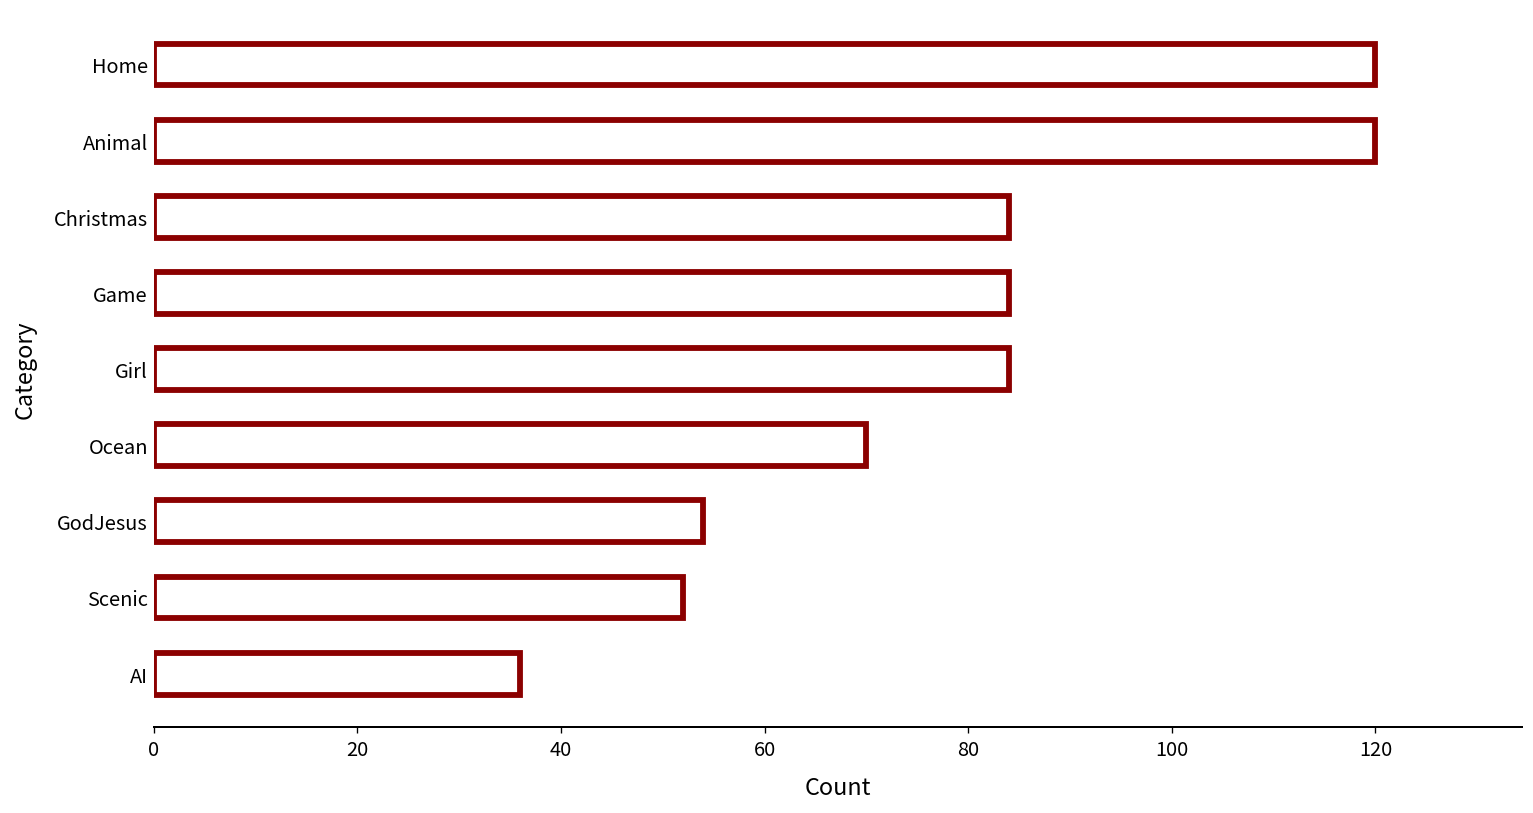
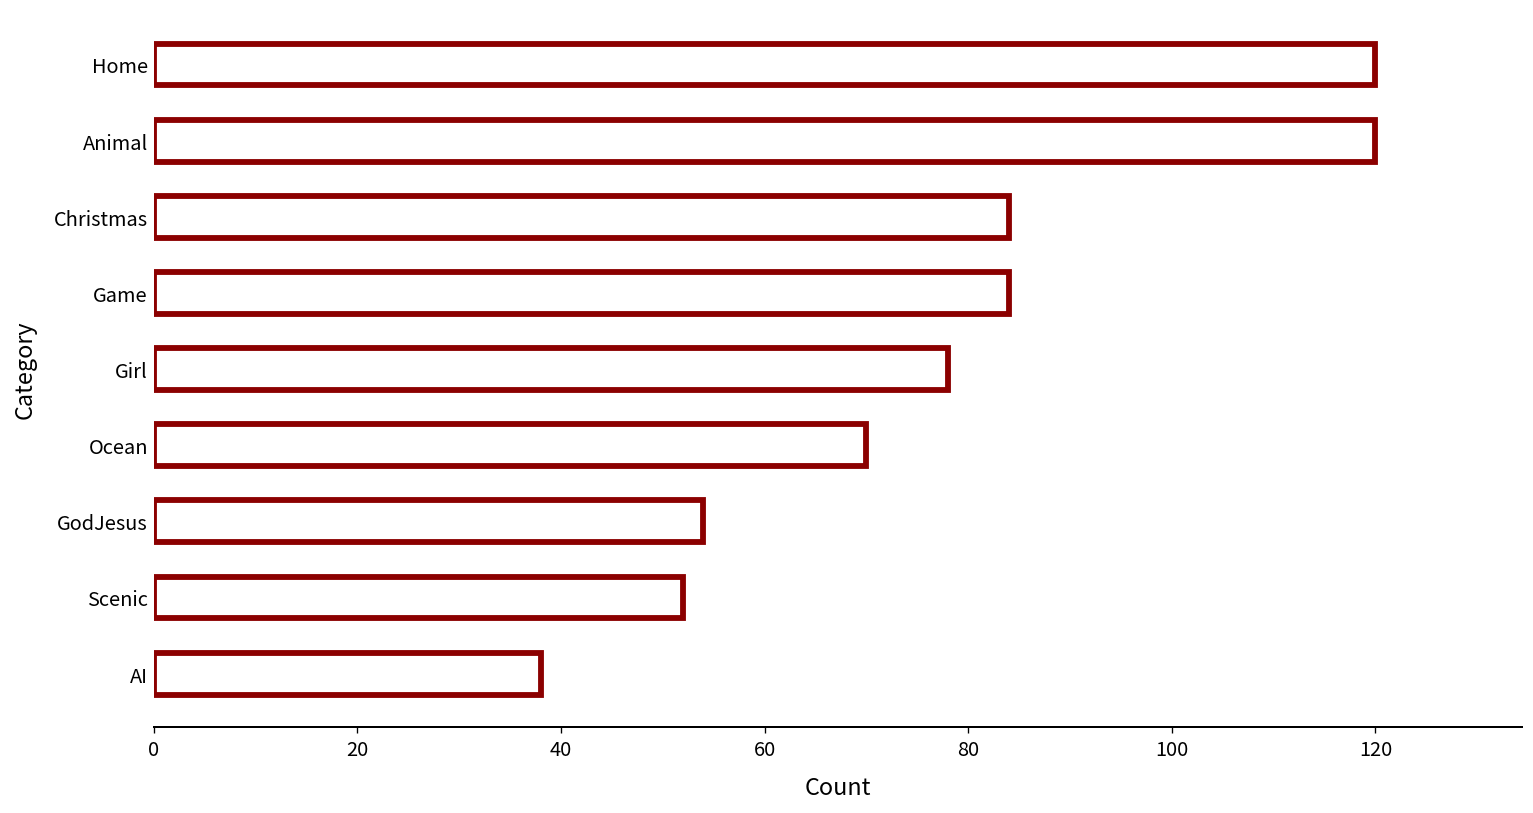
  {
    "Home": 120,
    "Animal": 120,
    "Christmas": 84,
    "Game": 84,
-   "Girl": 84,
+   "Girl": 78,
    "Ocean": 70,
    "GodJesus": 54,
    "Scenic": 52,
-   "AI": 36
+   "AI": 38
  }
